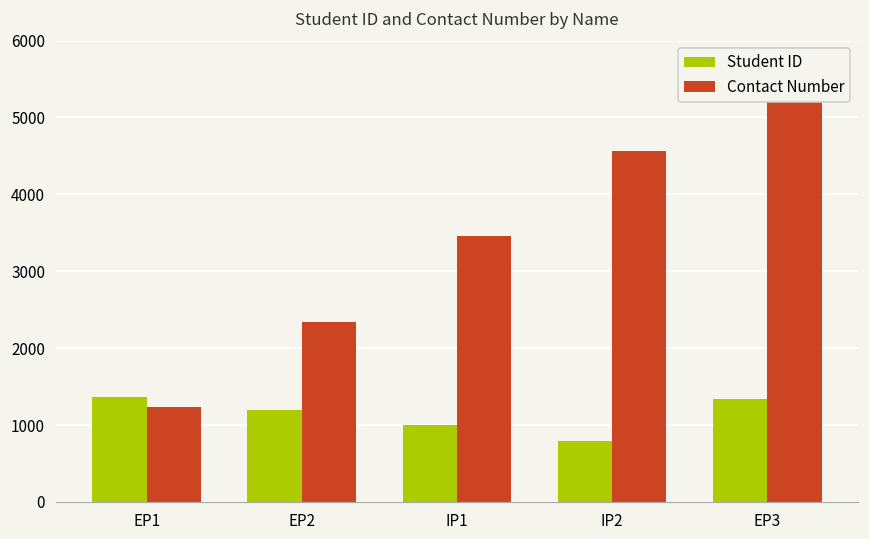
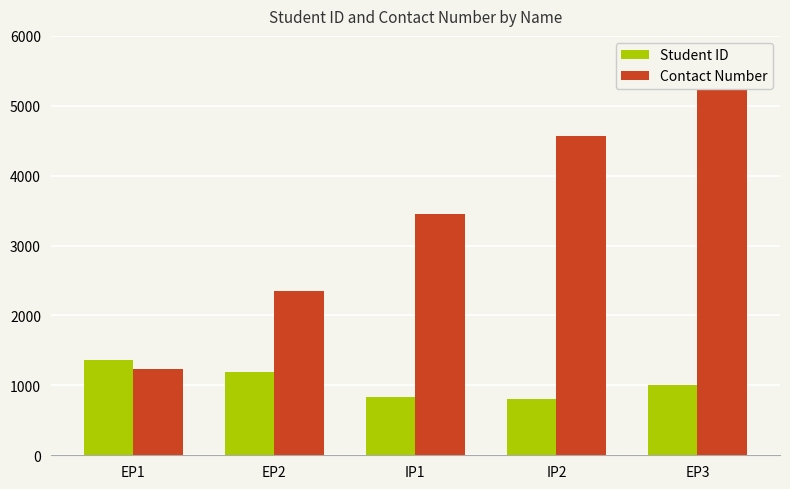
  {
    "Student ID": {
      "EP1": 1400,
      "EP2": 1200,
-     "IP1": 1000,
+     "IP1": 800,
      "IP2": 800,
-     "EP3": 1300
+     "EP3": 1000
    },
    "Contact Number": {
      "EP1": 1200,
      "EP2": 2300,
      "IP1": 3500,
      "IP2": 4600
    }
  }
